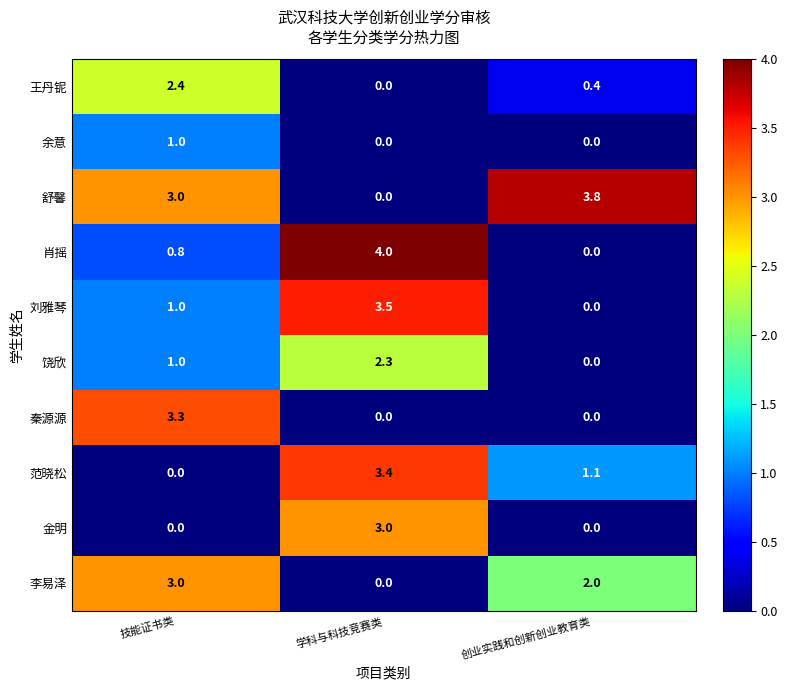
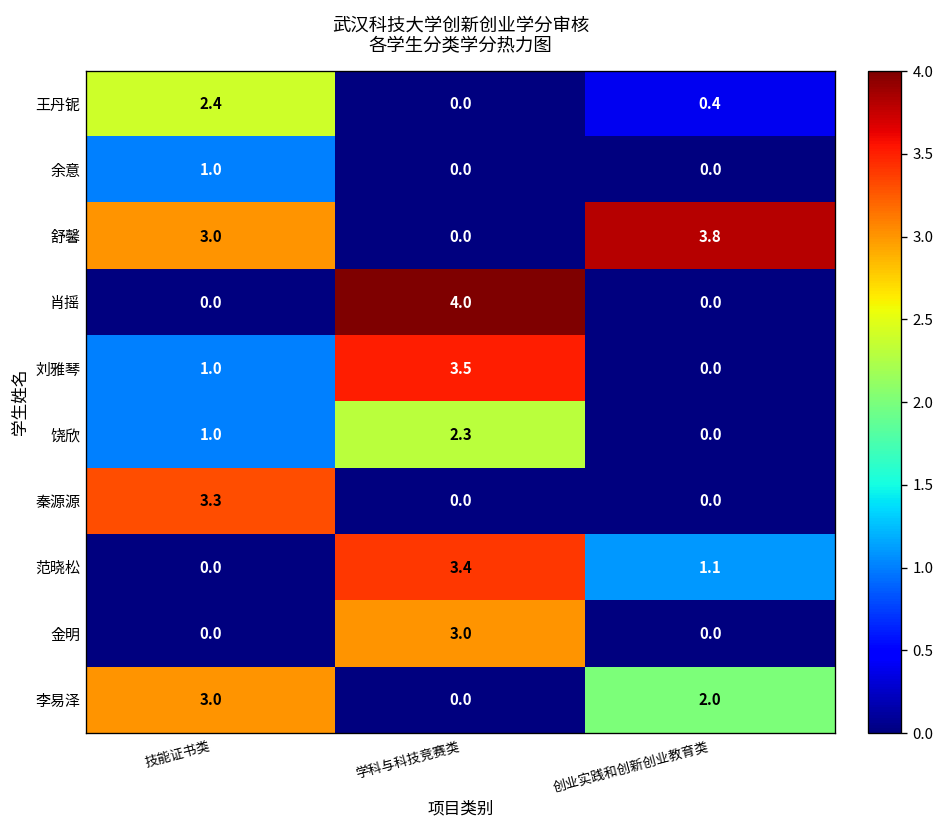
  {
    "王丹铌": {
      "技能证书类": 2.4,
      "学科与科技竞赛类": 0.0,
      "创业实践和创新创业教育类": 0.4
    },
    "余意": {
      "技能证书类": 1.0,
      "学科与科技竞赛类": 0.0,
      "创业实践和创新创业教育类": 0.0
    },
    "舒馨": {
      "技能证书类": 3.0,
      "学科与科技竞赛类": 0.0,
      "创业实践和创新创业教育类": 3.8
    },
    "肖摇": {
-     "技能证书类": 0.8,
+     "技能证书类": 0.0,
      "学科与科技竞赛类": 4.0,
      "创业实践和创新创业教育类": 0.0
    },
    "刘雅琴": {
      "技能证书类": 1.0,
      "学科与科技竞赛类": 3.5,
      "创业实践和创新创业教育类": 0.0
    },
    "饶欣": {
      "技能证书类": 1.0,
      "学科与科技竞赛类": 2.3,
      "创业实践和创新创业教育类": 0.0
    },
    "秦源源": {
      "技能证书类": 3.3,
      "学科与科技竞赛类": 0.0,
      "创业实践和创新创业教育类": 0.0
    },
    "范晓松": {
      "技能证书类": 0.0,
      "学科与科技竞赛类": 3.4,
      "创业实践和创新创业教育类": 1.1
    },
    "金明": {
      "技能证书类": 0.0,
      "学科与科技竞赛类": 3.0,
      "创业实践和创新创业教育类": 0.0
    },
    "李易泽": {
      "技能证书类": 3.0,
      "学科与科技竞赛类": 0.0,
      "创业实践和创新创业教育类": 2.0
    }
  }
